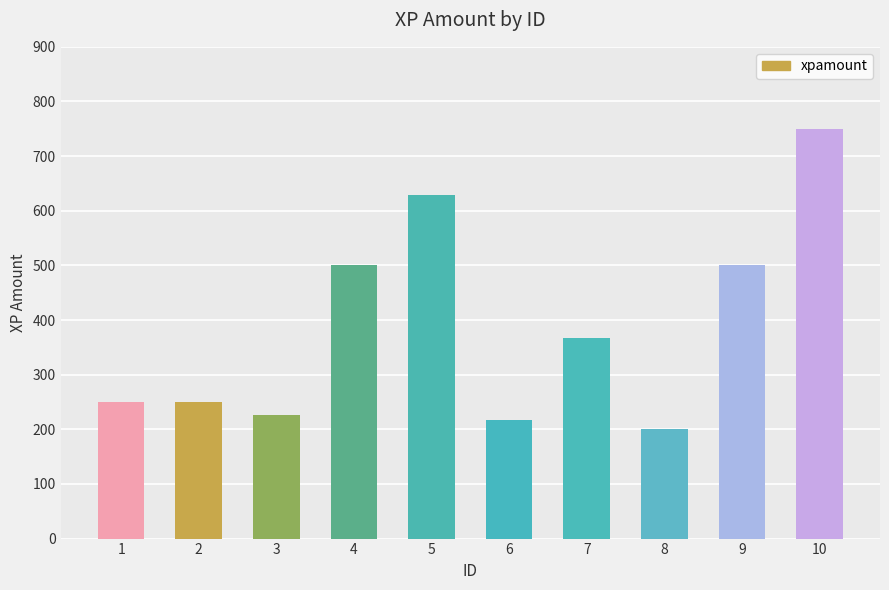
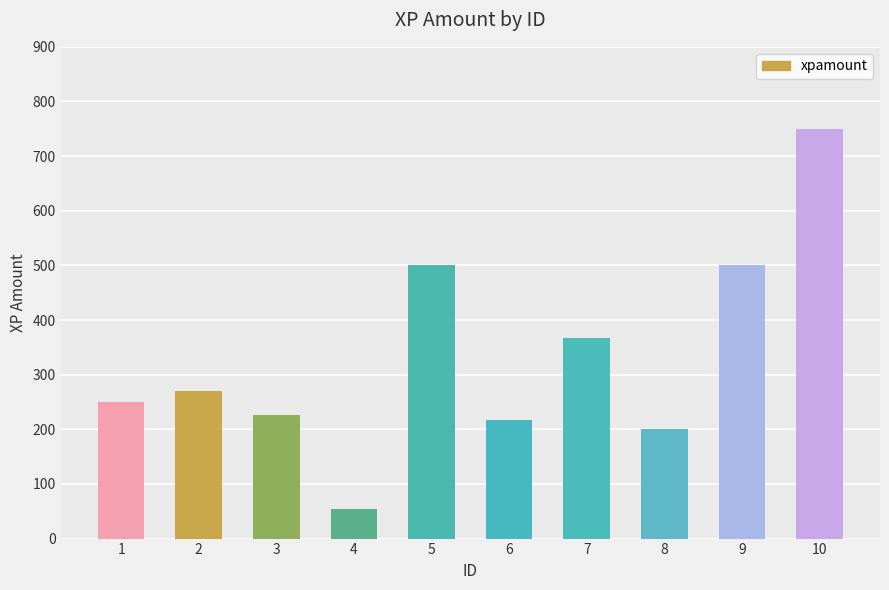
  {
    "1": 250,
-   "2": 250,
+   "2": 270,
    "3": 230,
-   "4": 500,
-   "5": 630,
+   "4": 60,
+   "5": 500,
    "6": 220,
    "7": 370,
    "8": 200,
    "9": 500,
    "10": 750
  }
